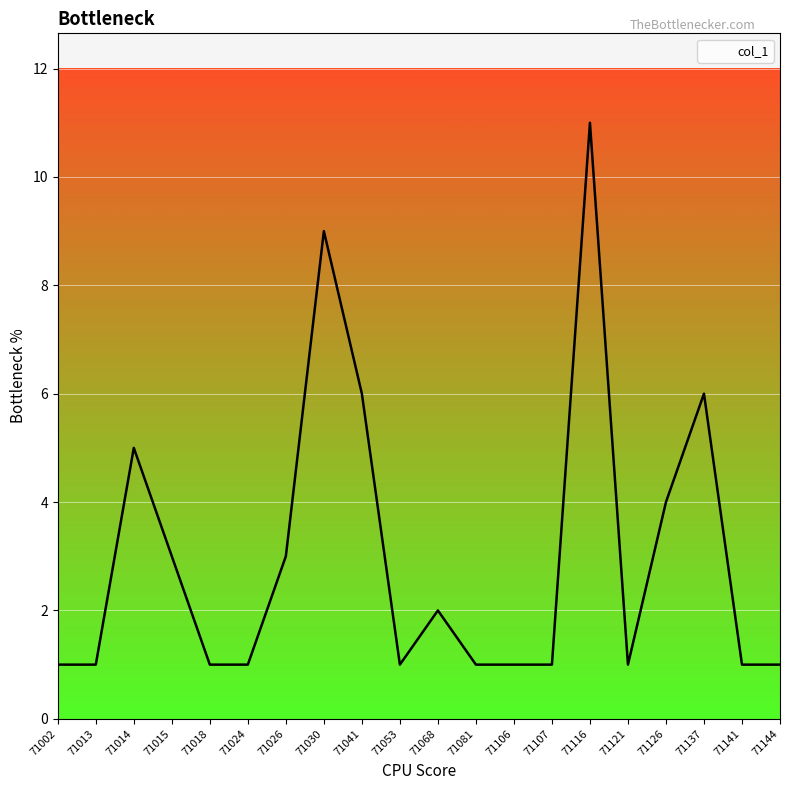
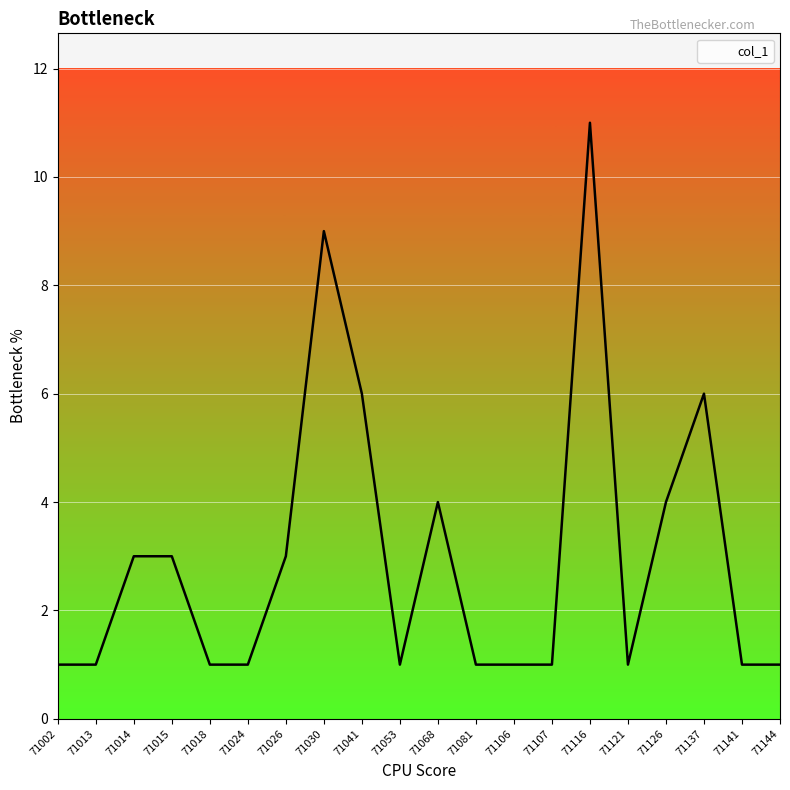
  {
    "71002": 1,
    "71013": 1,
-   "71014": 5,
+   "71014": 3,
    "71015": 3,
    "71018": 1,
    "71024": 1,
    "71026": 3,
    "71030": 9,
    "71041": 6,
    "71053": 1,
-   "71068": 2,
+   "71068": 4,
    "71081": 1,
    "71106": 1,
    "71107": 1,
    "71116": 11,
    "71121": 1,
    "71126": 4,
    "71137": 6,
    "71141": 1,
    "71144": 1
  }
